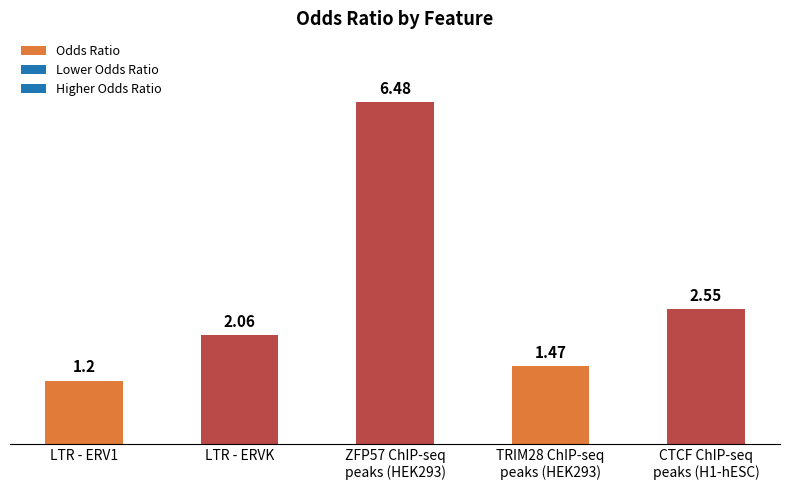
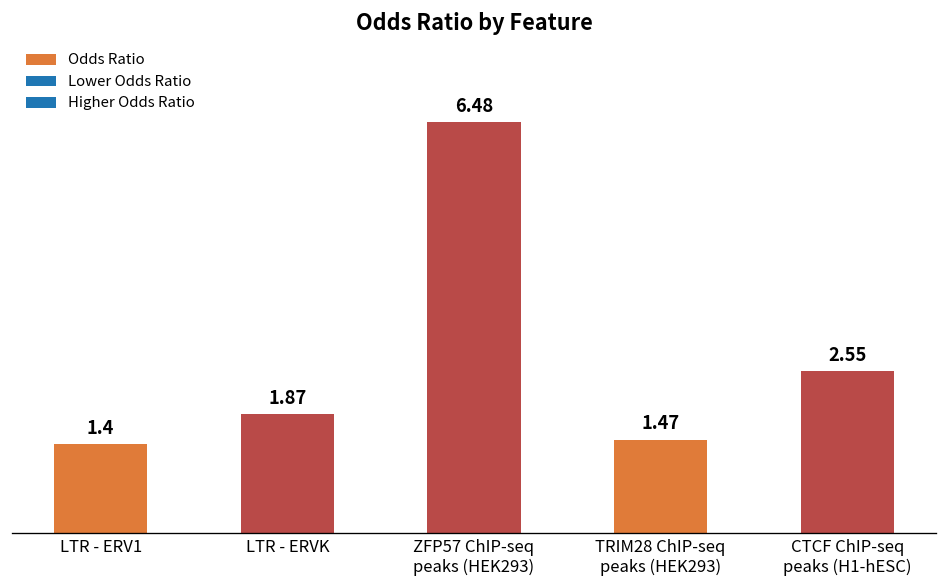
  {
-   "LTR - ERV1": 1.2,
-   "LTR - ERVK": 2.06,
+   "LTR - ERV1": 1.4,
+   "LTR - ERVK": 1.87,
    "ZFP57 ChIP-seq peaks (HEK293)": 6.48,
    "TRIM28 ChIP-seq peaks (HEK293)": 1.47,
    "CTCF ChIP-seq peaks (H1-hESC)": 2.55
  }
